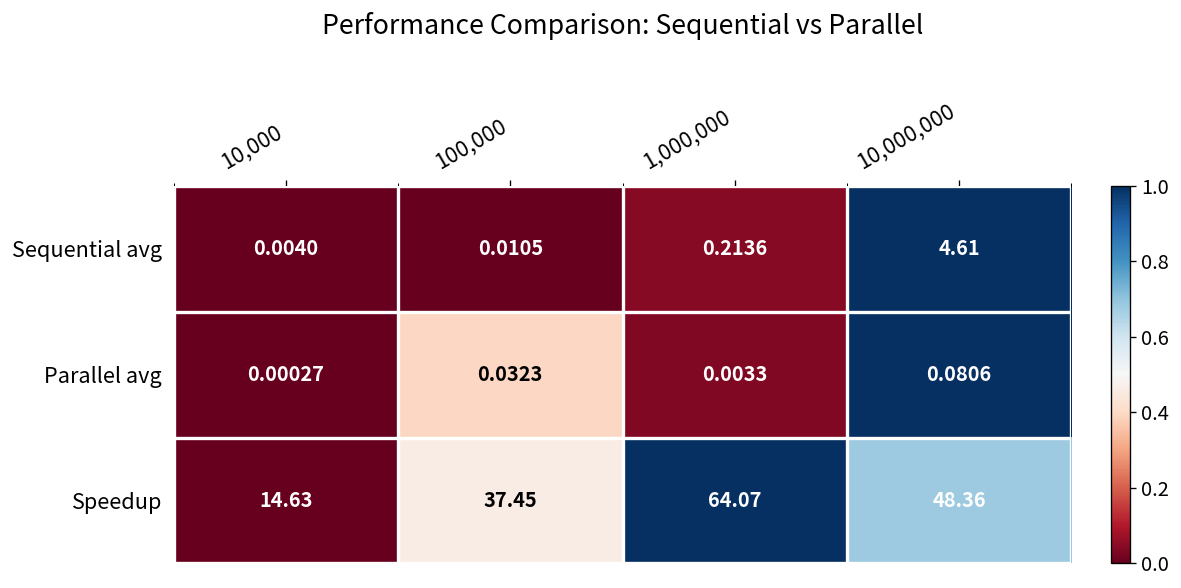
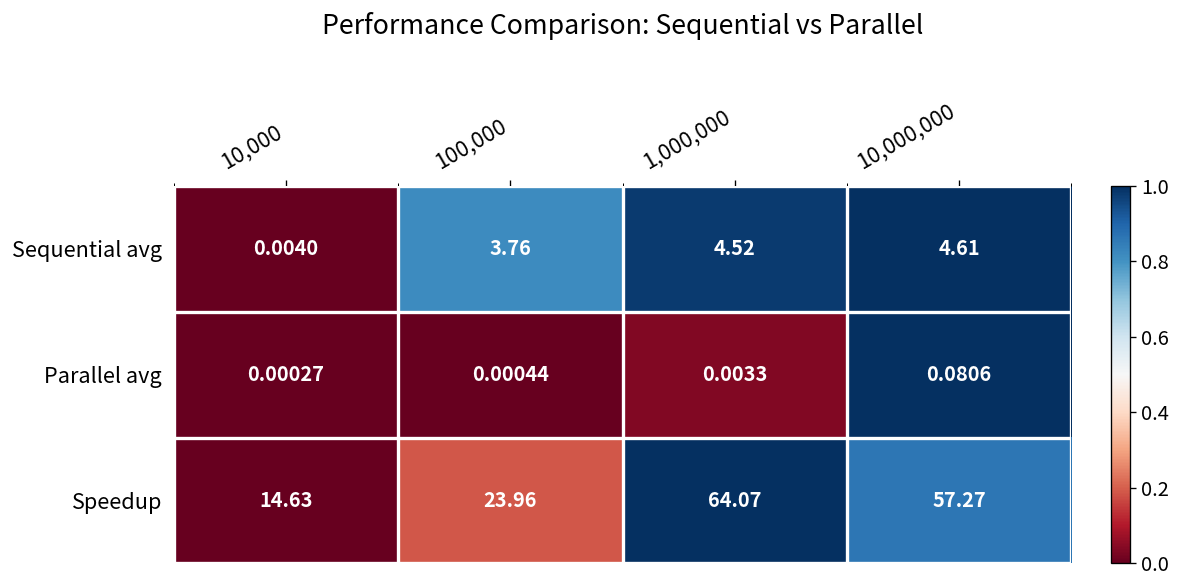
  {
    "Sequential avg": {
      "10,000": 0.0040,
-     "100,000": 0.0105,
-     "1,000,000": 0.2136,
+     "100,000": 3.76,
+     "1,000,000": 4.52,
      "10,000,000": 4.61
    },
    "Parallel avg": {
      "10,000": 0.00027,
-     "100,000": 0.0323,
+     "100,000": 0.00044,
      "1,000,000": 0.0033,
      "10,000,000": 0.0806
    },
    "Speedup": {
      "10,000": 14.63,
-     "100,000": 37.45,
+     "100,000": 23.96,
      "1,000,000": 64.07,
-     "10,000,000": 48.36
+     "10,000,000": 57.27
    }
  }
